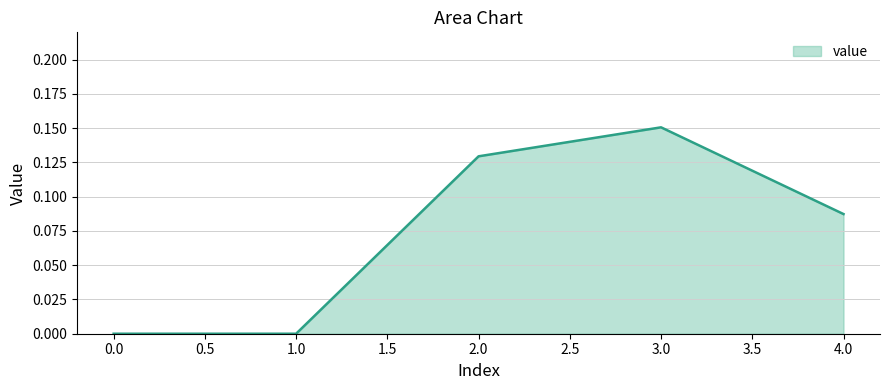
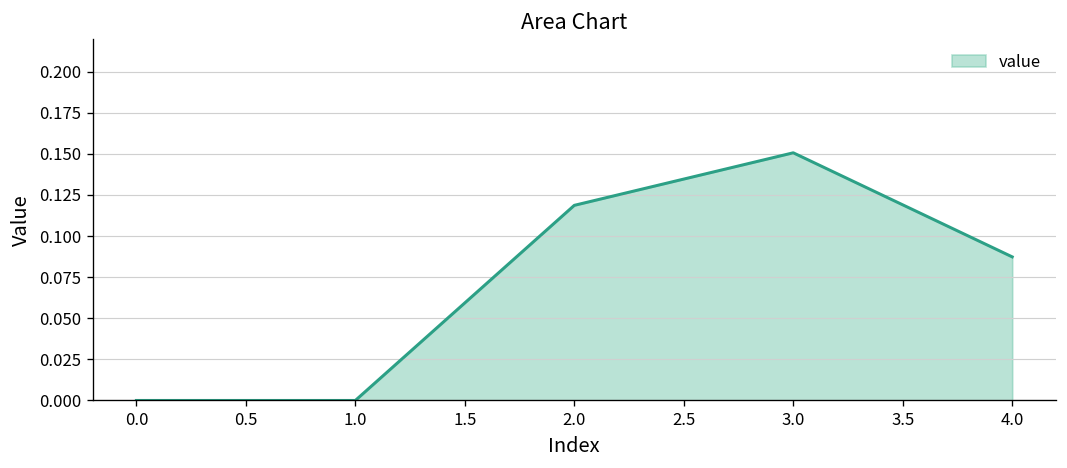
  {
    "0.0": 0.000,
    "1.0": 0.000,
-   "2.0": 0.130,
+   "2.0": 0.119,
    "3.0": 0.151,
    "4.0": 0.087
  }
